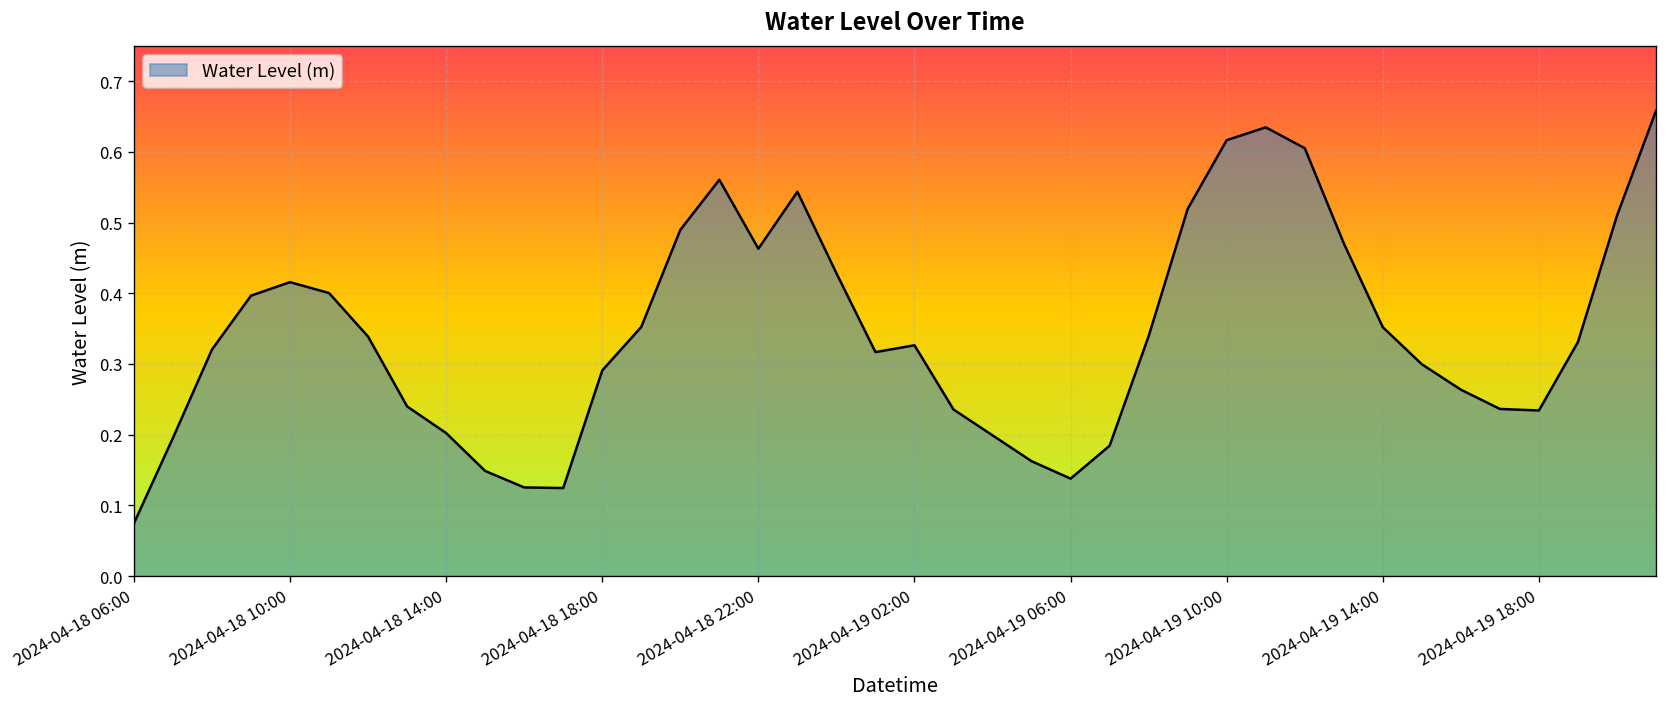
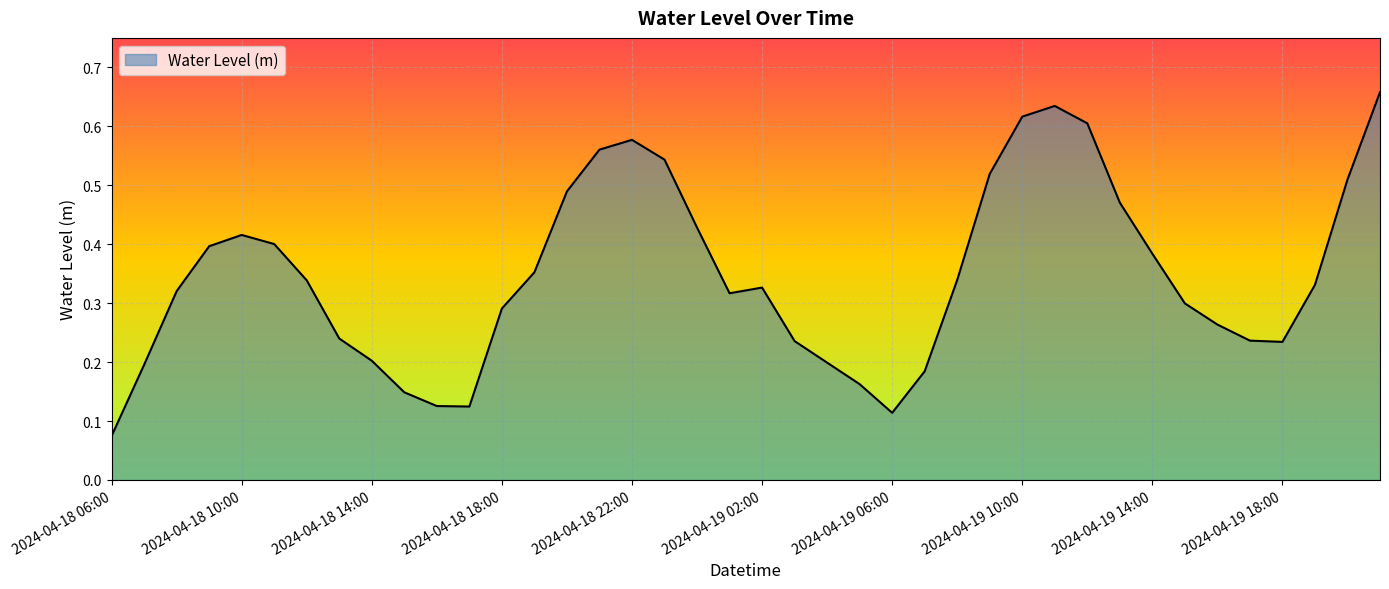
  {
    "2024-04-18 06:00": 0.07,
    "2024-04-18 10:00": 0.42,
    "2024-04-18 14:00": 0.20,
    "2024-04-18 18:00": 0.29,
-   "2024-04-18 22:00": 0.46,
+   "2024-04-18 22:00": 0.58,
    "2024-04-19 02:00": 0.33,
-   "2024-04-19 06:00": 0.14,
+   "2024-04-19 06:00": 0.11,
    "2024-04-19 10:00": 0.62,
-   "2024-04-19 14:00": 0.35,
+   "2024-04-19 14:00": 0.38,
    "2024-04-19 18:00": 0.23
  }
